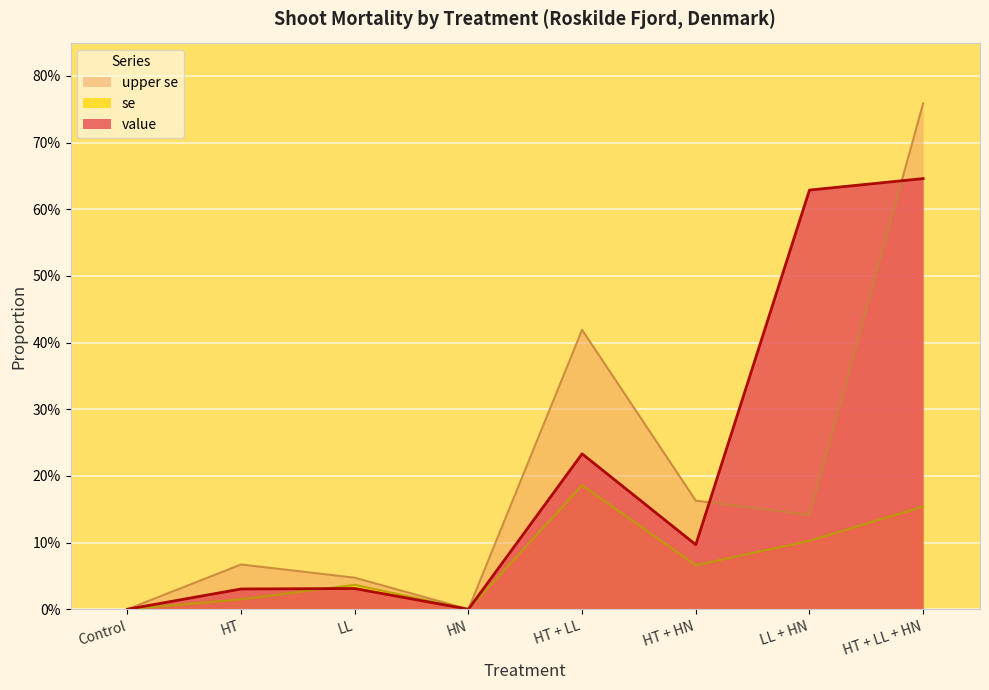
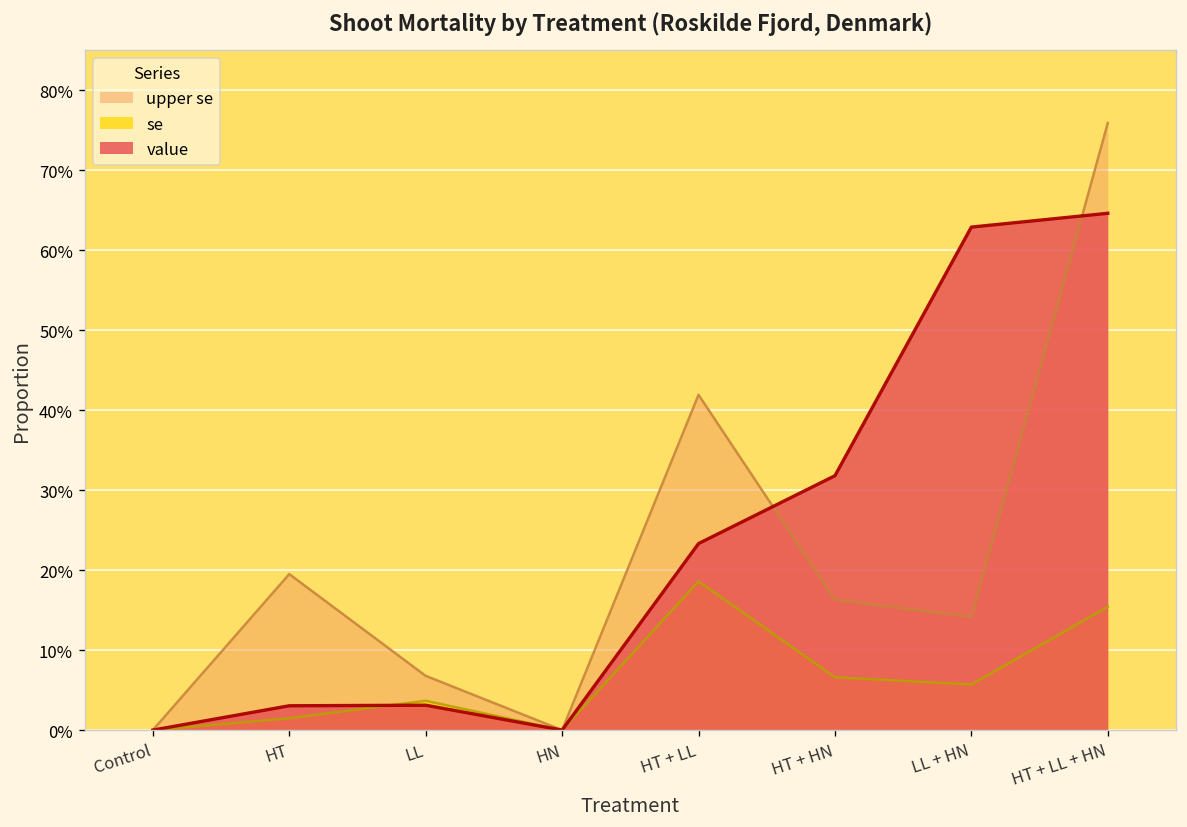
  {
    "upper se": {
-     "HT": "7%",
-     "LL": "5%",
+     "HT": "19%",
+     "LL": "7%",
      "HT + LL": "42%",
      "HT + HN": "16%",
      "LL + HN": "14%",
      "HT + LL + HN": "76%"
    },
    "se": {
      "HT": "1%",
      "LL": "4%",
      "HT + LL": "19%",
      "HT + HN": "7%",
-     "LL + HN": "10%",
+     "LL + HN": "6%",
      "HT + LL + HN": "15%"
    },
    "value": {
      "HT": "3%",
      "LL": "3%",
      "HT + LL": "23%",
-     "HT + HN": "10%",
+     "HT + HN": "32%",
      "LL + HN": "63%",
      "HT + LL + HN": "65%"
    }
  }
